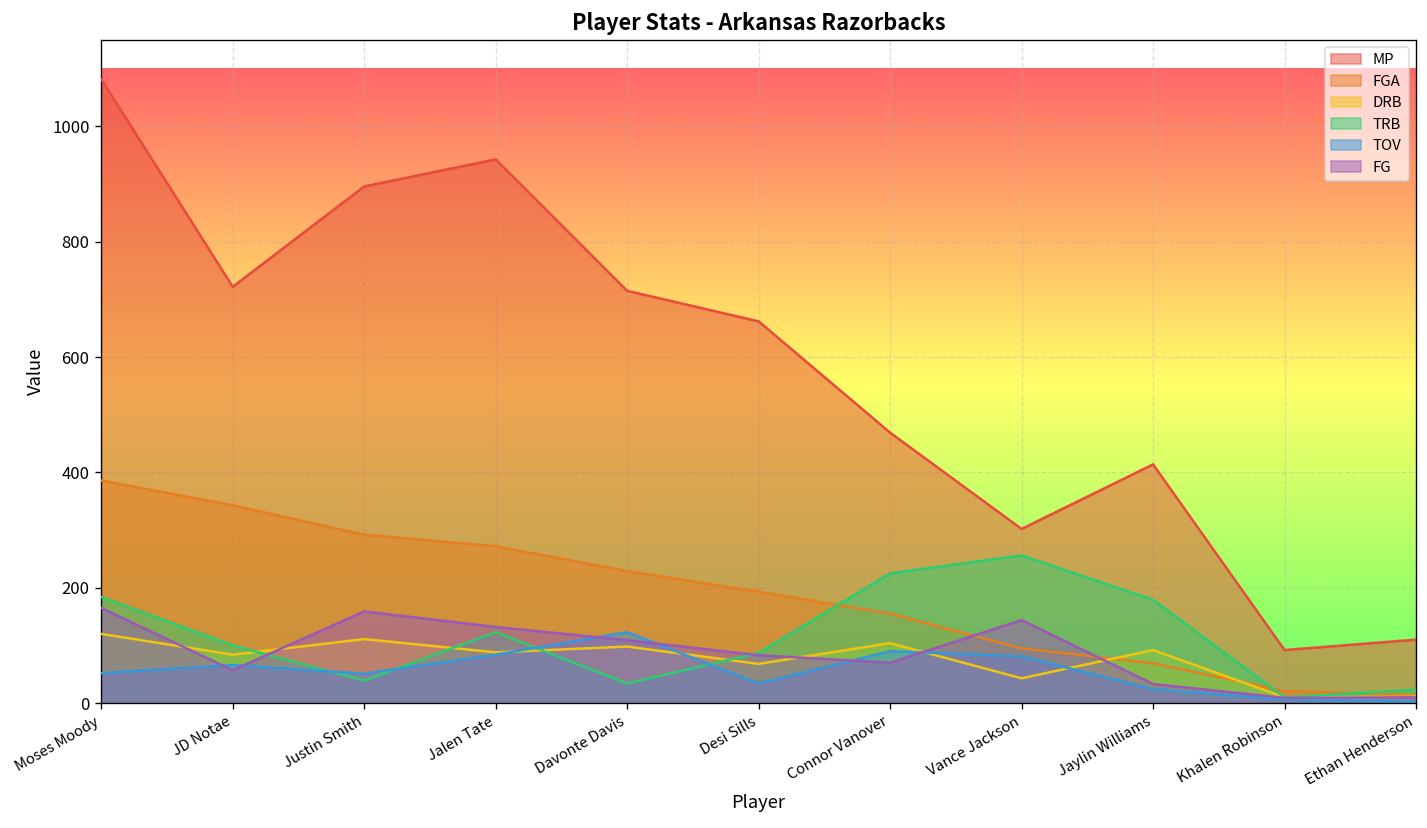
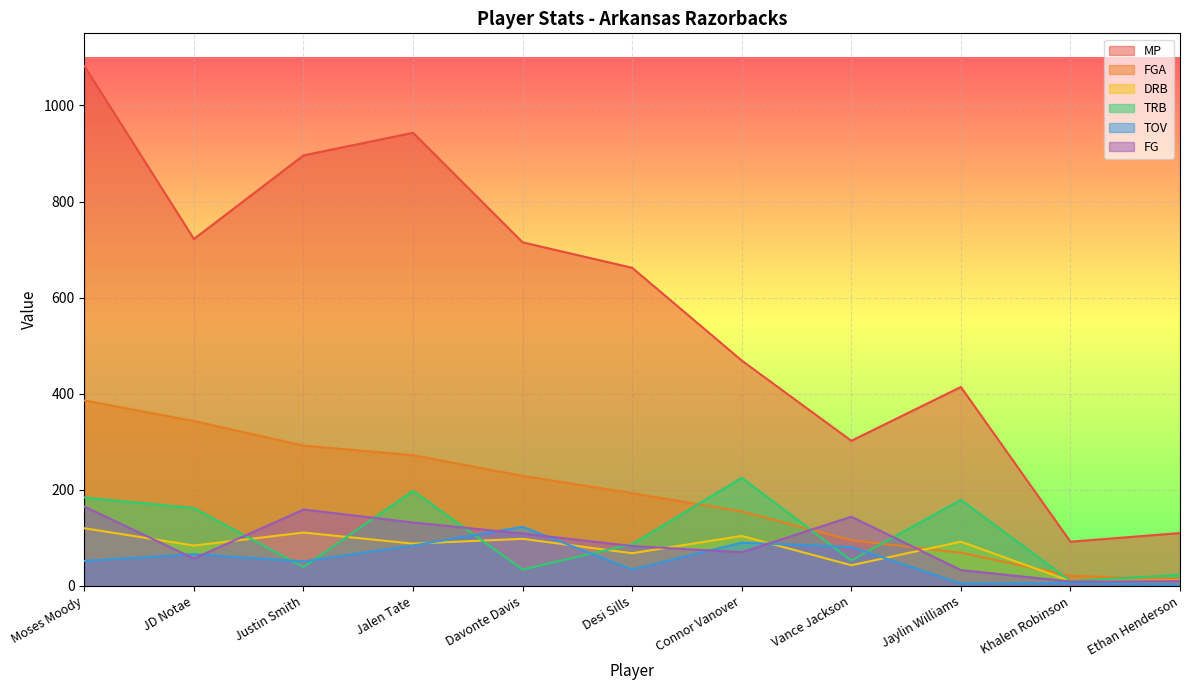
  {
    "TRB": {
      "Moses Moody": 180,
-     "JD Notae": 100,
+     "JD Notae": 160,
      "Justin Smith": 40,
-     "Jalen Tate": 120,
+     "Jalen Tate": 200,
      "Davonte Davis": 30,
      "Connor Vanover": 230,
-     "Vance Jackson": 260,
+     "Vance Jackson": 50,
      "Jaylin Williams": 180,
      "Ethan Henderson": 20
    },
    "TOV": {
      "Moses Moody": 50,
      "JD Notae": 70,
      "Justin Smith": 50,
      "Davonte Davis": 120,
      "Desi Sills": 30,
      "Connor Vanover": 90,
      "Vance Jackson": 80,
-     "Jaylin Williams": 20,
+     "Jaylin Williams": 10,
      "Ethan Henderson": 0
    },
    "FG": {
      "Moses Moody": 170,
      "JD Notae": 60,
      "Justin Smith": 160,
      "Jalen Tate": 130,
      "Davonte Davis": 110,
      "Connor Vanover": 70,
      "Vance Jackson": 140,
      "Jaylin Williams": 30
    }
  }
